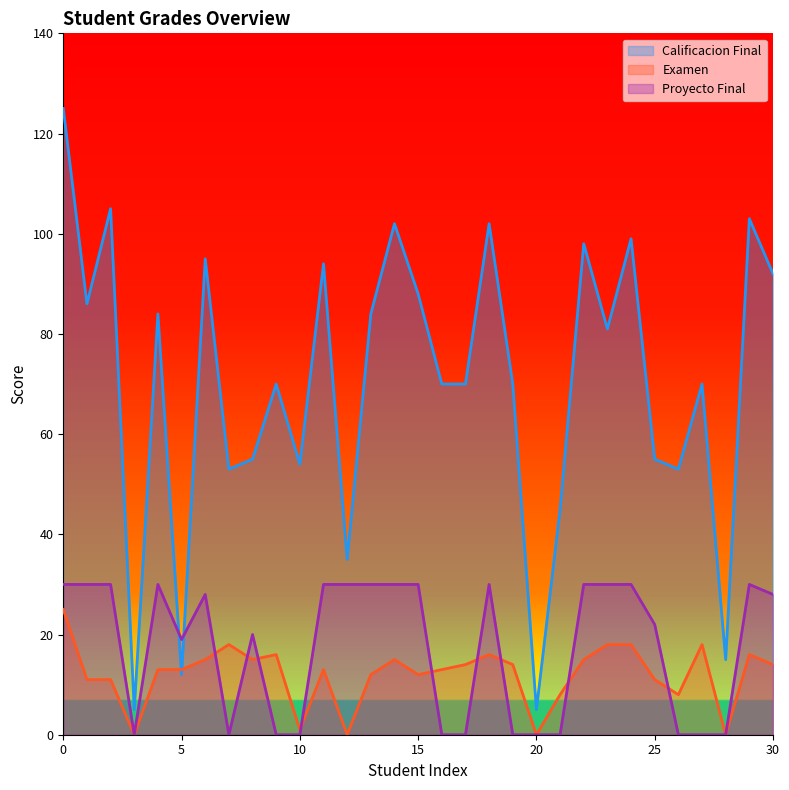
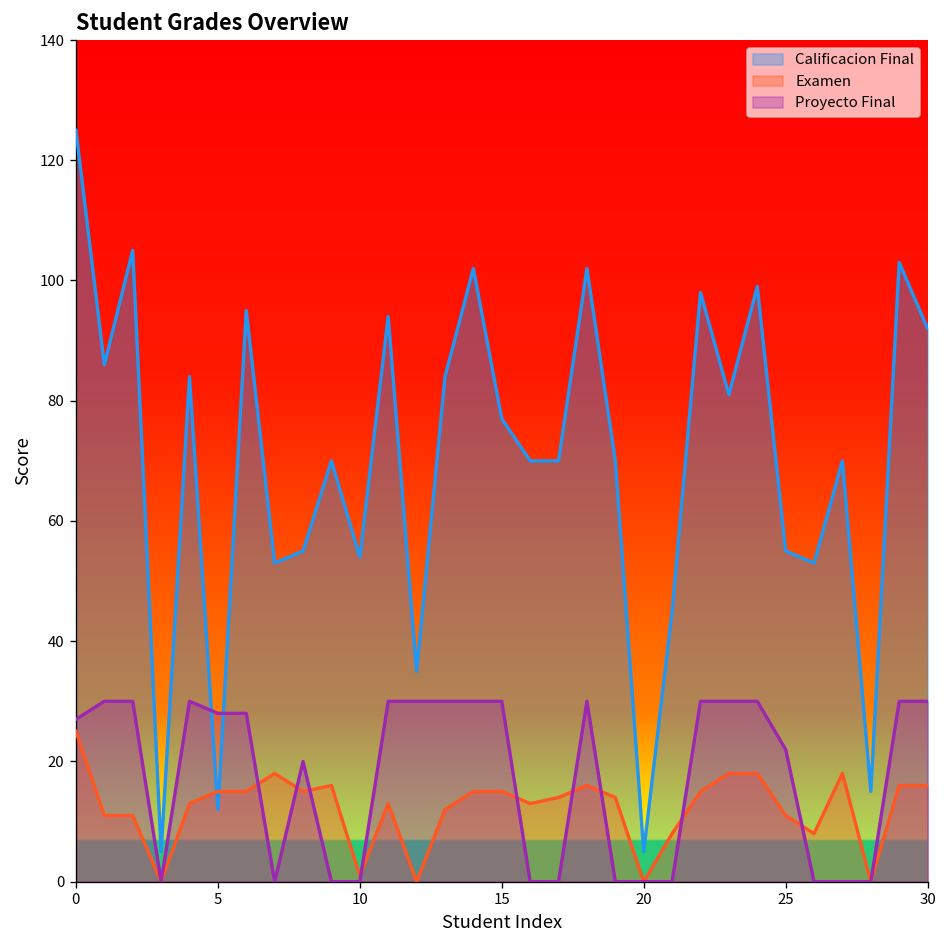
  {
    "Calificacion Final": {
      "0": 125,
      "5": 12,
      "10": 54,
-     "15": 88,
+     "15": 77,
      "20": 5,
      "25": 55,
      "30": 92
    },
    "Examen": {
      "0": 25,
-     "5": 13,
+     "5": 15,
      "10": 1,
-     "15": 12,
+     "15": 15,
      "25": 11,
-     "30": 14
+     "30": 16
    },
    "Proyecto Final": {
-     "0": 30,
-     "5": 19,
+     "0": 27,
+     "5": 28,
      "10": 0,
      "15": 30,
      "25": 22,
-     "30": 28
+     "30": 30
    }
  }
